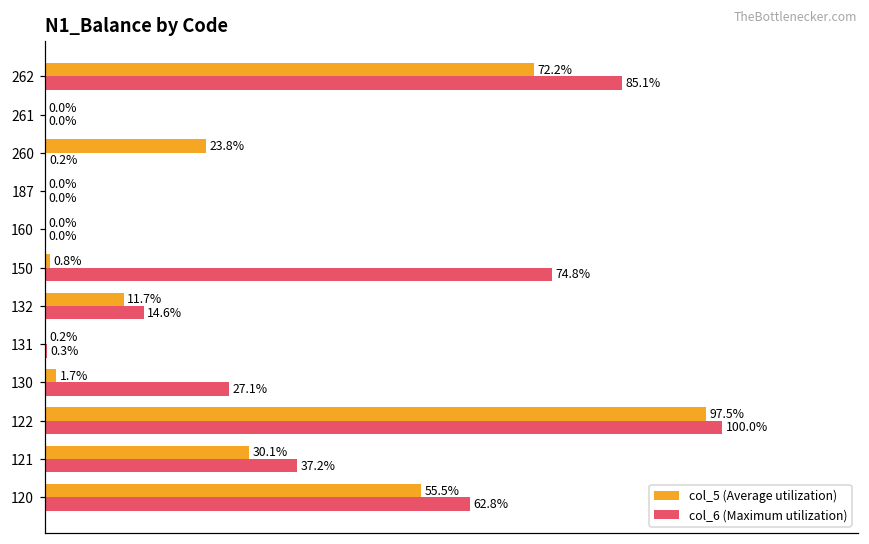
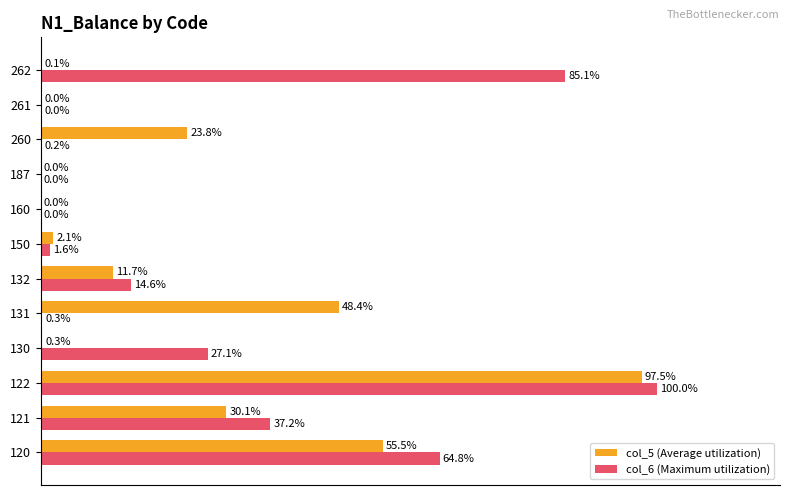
  {
    "col_5 (Average utilization)": {
-     "262": "72.2%",
+     "262": "0.1%",
      "261": "0.0%",
      "260": "23.8%",
      "187": "0.0%",
      "160": "0.0%",
-     "150": "0.8%",
+     "150": "2.1%",
      "132": "11.7%",
-     "131": "0.2%",
-     "130": "1.7%",
+     "131": "48.4%",
+     "130": "0.3%",
      "122": "97.5%",
      "121": "30.1%",
      "120": "55.5%"
    },
    "col_6 (Maximum utilization)": {
      "262": "85.1%",
      "261": "0.0%",
      "260": "0.2%",
      "187": "0.0%",
      "160": "0.0%",
-     "150": "74.8%",
+     "150": "1.6%",
      "132": "14.6%",
      "131": "0.3%",
      "130": "27.1%",
      "122": "100.0%",
      "121": "37.2%",
-     "120": "62.8%"
+     "120": "64.8%"
    }
  }
